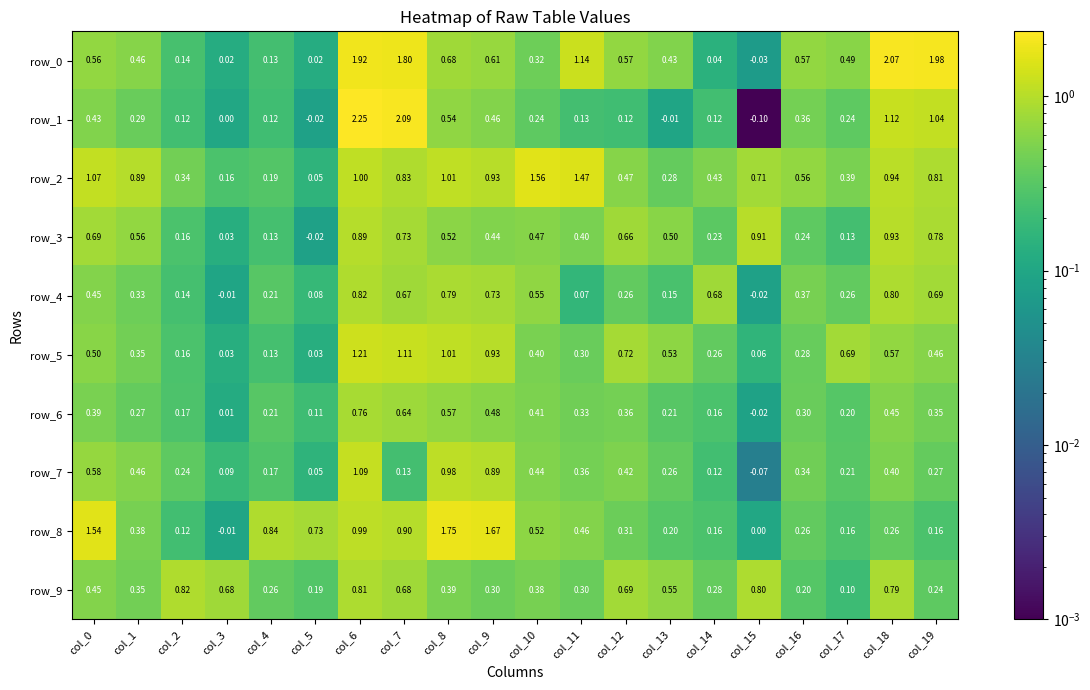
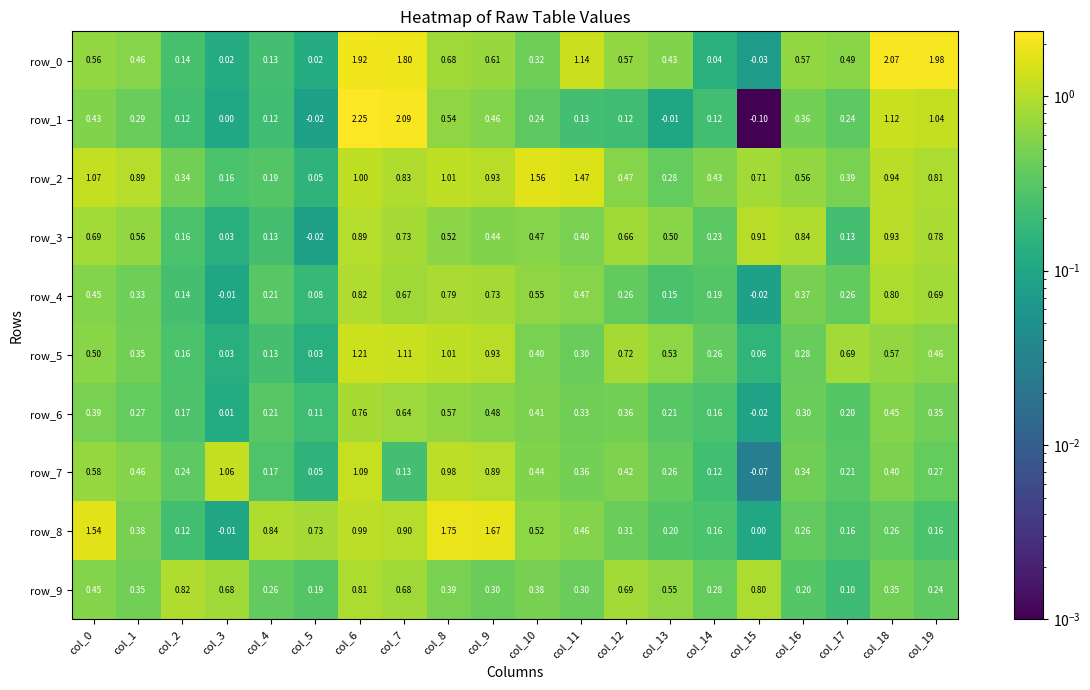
  {
    "row_0": {
      "col_0": 0.56,
      "col_1": 0.46,
      "col_2": 0.14,
      "col_3": 0.02,
      "col_4": 0.13,
      "col_5": 0.02,
      "col_6": 1.92,
      "col_7": 1.80,
      "col_8": 0.68,
      "col_9": 0.61,
      "col_10": 0.32,
      "col_11": 1.14,
      "col_12": 0.57,
      "col_13": 0.43,
      "col_14": 0.04,
      "col_15": -0.03,
      "col_16": 0.57,
      "col_17": 0.49,
      "col_18": 2.07,
      "col_19": 1.98
    },
    "row_1": {
      "col_0": 0.43,
      "col_1": 0.29,
      "col_2": 0.12,
      "col_3": 0.00,
      "col_4": 0.12,
      "col_5": -0.02,
      "col_6": 2.25,
      "col_7": 2.09,
      "col_8": 0.54,
      "col_9": 0.46,
      "col_10": 0.24,
      "col_11": 0.13,
      "col_12": 0.12,
      "col_13": -0.01,
      "col_14": 0.12,
      "col_15": -0.10,
      "col_16": 0.36,
      "col_17": 0.24,
      "col_18": 1.12,
      "col_19": 1.04
    },
    "row_2": {
      "col_0": 1.07,
      "col_1": 0.89,
      "col_2": 0.34,
      "col_3": 0.16,
      "col_4": 0.19,
      "col_5": 0.05,
      "col_6": 1.00,
      "col_7": 0.83,
      "col_8": 1.01,
      "col_9": 0.93,
      "col_10": 1.56,
      "col_11": 1.47,
      "col_12": 0.47,
      "col_13": 0.28,
      "col_14": 0.43,
      "col_15": 0.71,
      "col_16": 0.56,
      "col_17": 0.39,
      "col_18": 0.94,
      "col_19": 0.81
    },
    "row_3": {
      "col_0": 0.69,
      "col_1": 0.56,
      "col_2": 0.16,
      "col_3": 0.03,
      "col_4": 0.13,
      "col_5": -0.02,
      "col_6": 0.89,
      "col_7": 0.73,
      "col_8": 0.52,
      "col_9": 0.44,
      "col_10": 0.47,
      "col_11": 0.40,
      "col_12": 0.66,
      "col_13": 0.50,
      "col_14": 0.23,
      "col_15": 0.91,
-     "col_16": 0.24,
+     "col_16": 0.84,
      "col_17": 0.13,
      "col_18": 0.93,
      "col_19": 0.78
    },
    "row_4": {
      "col_0": 0.45,
      "col_1": 0.33,
      "col_2": 0.14,
      "col_3": -0.01,
      "col_4": 0.21,
      "col_5": 0.08,
      "col_6": 0.82,
      "col_7": 0.67,
      "col_8": 0.79,
      "col_9": 0.73,
      "col_10": 0.55,
-     "col_11": 0.07,
+     "col_11": 0.47,
      "col_12": 0.26,
      "col_13": 0.15,
-     "col_14": 0.68,
+     "col_14": 0.19,
      "col_15": -0.02,
      "col_16": 0.37,
      "col_17": 0.26,
      "col_18": 0.80,
      "col_19": 0.69
    },
    "row_5": {
      "col_0": 0.50,
      "col_1": 0.35,
      "col_2": 0.16,
      "col_3": 0.03,
      "col_4": 0.13,
      "col_5": 0.03,
      "col_6": 1.21,
      "col_7": 1.11,
      "col_8": 1.01,
      "col_9": 0.93,
      "col_10": 0.40,
      "col_11": 0.30,
      "col_12": 0.72,
      "col_13": 0.53,
      "col_14": 0.26,
      "col_15": 0.06,
      "col_16": 0.28,
      "col_17": 0.69,
      "col_18": 0.57,
      "col_19": 0.46
    },
    "row_6": {
      "col_0": 0.39,
      "col_1": 0.27,
      "col_2": 0.17,
      "col_3": 0.01,
      "col_4": 0.21,
      "col_5": 0.11,
      "col_6": 0.76,
      "col_7": 0.64,
      "col_8": 0.57,
      "col_9": 0.48,
      "col_10": 0.41,
      "col_11": 0.33,
      "col_12": 0.36,
      "col_13": 0.21,
      "col_14": 0.16,
      "col_15": -0.02,
      "col_16": 0.30,
      "col_17": 0.20,
      "col_18": 0.45,
      "col_19": 0.35
    },
    "row_7": {
      "col_0": 0.58,
      "col_1": 0.46,
      "col_2": 0.24,
-     "col_3": 0.09,
+     "col_3": 1.06,
      "col_4": 0.17,
      "col_5": 0.05,
      "col_6": 1.09,
      "col_7": 0.13,
      "col_8": 0.98,
      "col_9": 0.89,
      "col_10": 0.44,
      "col_11": 0.36,
      "col_12": 0.42,
      "col_13": 0.26,
      "col_14": 0.12,
      "col_15": -0.07,
      "col_16": 0.34,
      "col_17": 0.21,
      "col_18": 0.40,
      "col_19": 0.27
    },
    "row_8": {
      "col_0": 1.54,
      "col_1": 0.38,
      "col_2": 0.12,
      "col_3": -0.01,
      "col_4": 0.84,
      "col_5": 0.73,
      "col_6": 0.99,
      "col_7": 0.90,
      "col_8": 1.75,
      "col_9": 1.67,
      "col_10": 0.52,
      "col_11": 0.46,
      "col_12": 0.31,
      "col_13": 0.20,
      "col_14": 0.16,
      "col_15": 0.00,
      "col_16": 0.26,
      "col_17": 0.16,
      "col_18": 0.26,
      "col_19": 0.16
    },
    "row_9": {
      "col_0": 0.45,
      "col_1": 0.35,
      "col_2": 0.82,
      "col_3": 0.68,
      "col_4": 0.26,
      "col_5": 0.19,
      "col_6": 0.81,
      "col_7": 0.68,
      "col_8": 0.39,
      "col_9": 0.30,
      "col_10": 0.38,
      "col_11": 0.30,
      "col_12": 0.69,
      "col_13": 0.55,
      "col_14": 0.28,
      "col_15": 0.80,
      "col_16": 0.20,
      "col_17": 0.10,
-     "col_18": 0.79,
+     "col_18": 0.35,
      "col_19": 0.24
    }
  }
